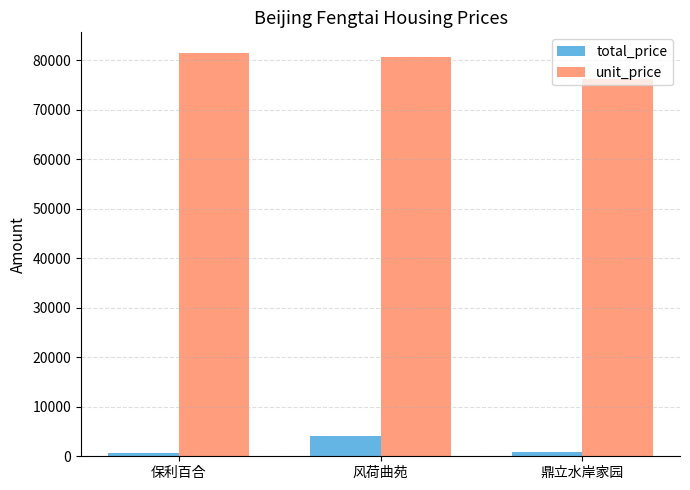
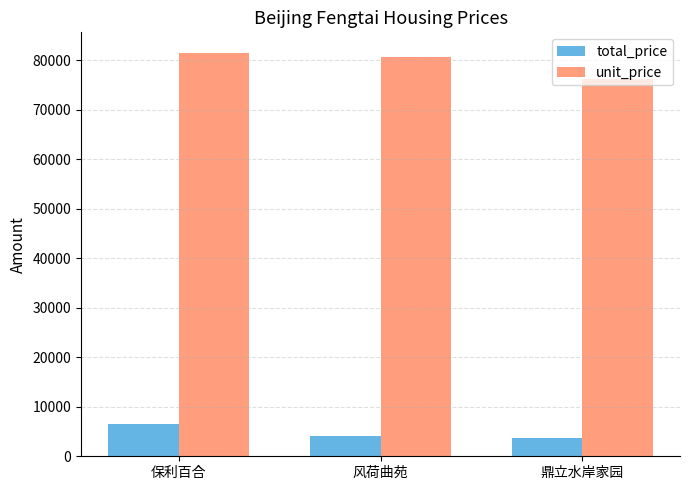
  {
    "total_price": {
-     "保利百合": 1000,
+     "保利百合": 7000,
      "风荷曲苑": 4000,
-     "鼎立水岸家园": 1000
+     "鼎立水岸家园": 4000
    },
    "unit_price": {
      "保利百合": 82000,
      "风荷曲苑": 81000
    }
  }
